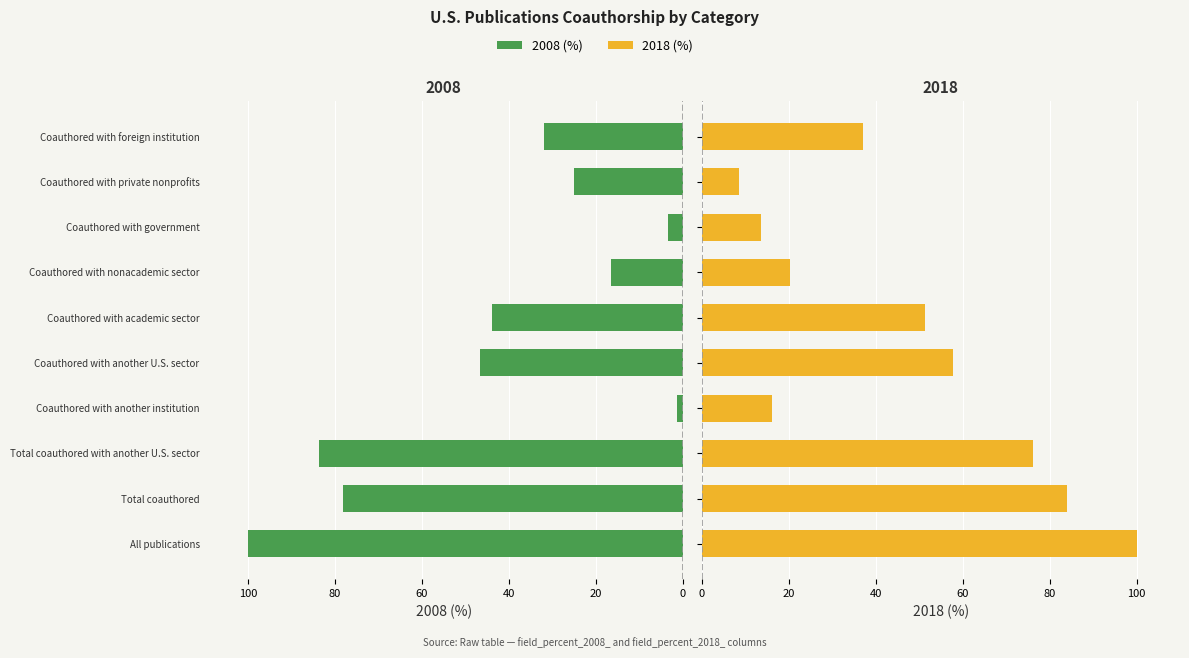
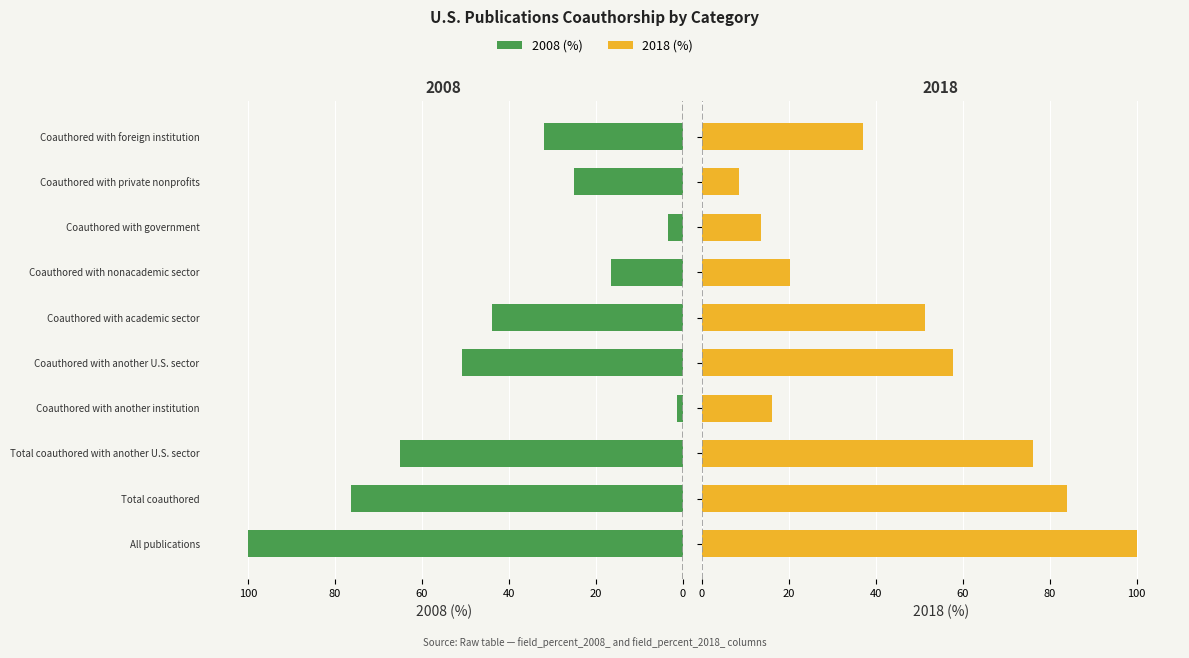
  {
    "2008": {
      "Coauthored with foreign institution": 32,
      "Coauthored with private nonprofits": 25,
      "Coauthored with government": 3,
      "Coauthored with nonacademic sector": 16,
      "Coauthored with academic sector": 44,
-     "Coauthored with another U.S. sector": 47,
+     "Coauthored with another U.S. sector": 51,
      "Coauthored with another institution": 1,
-     "Total coauthored with another U.S. sector": 84,
-     "Total coauthored": 78,
+     "Total coauthored with another U.S. sector": 65,
+     "Total coauthored": 76,
      "All publications": 100
    }
  }
